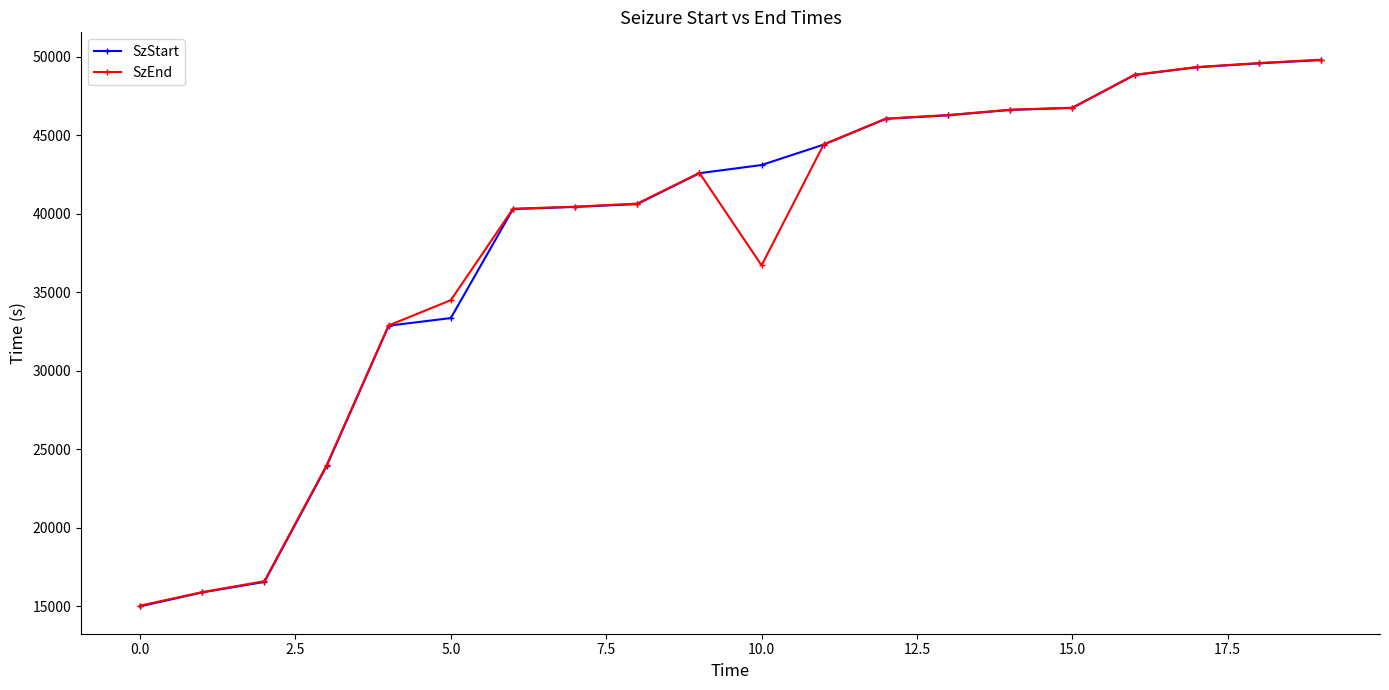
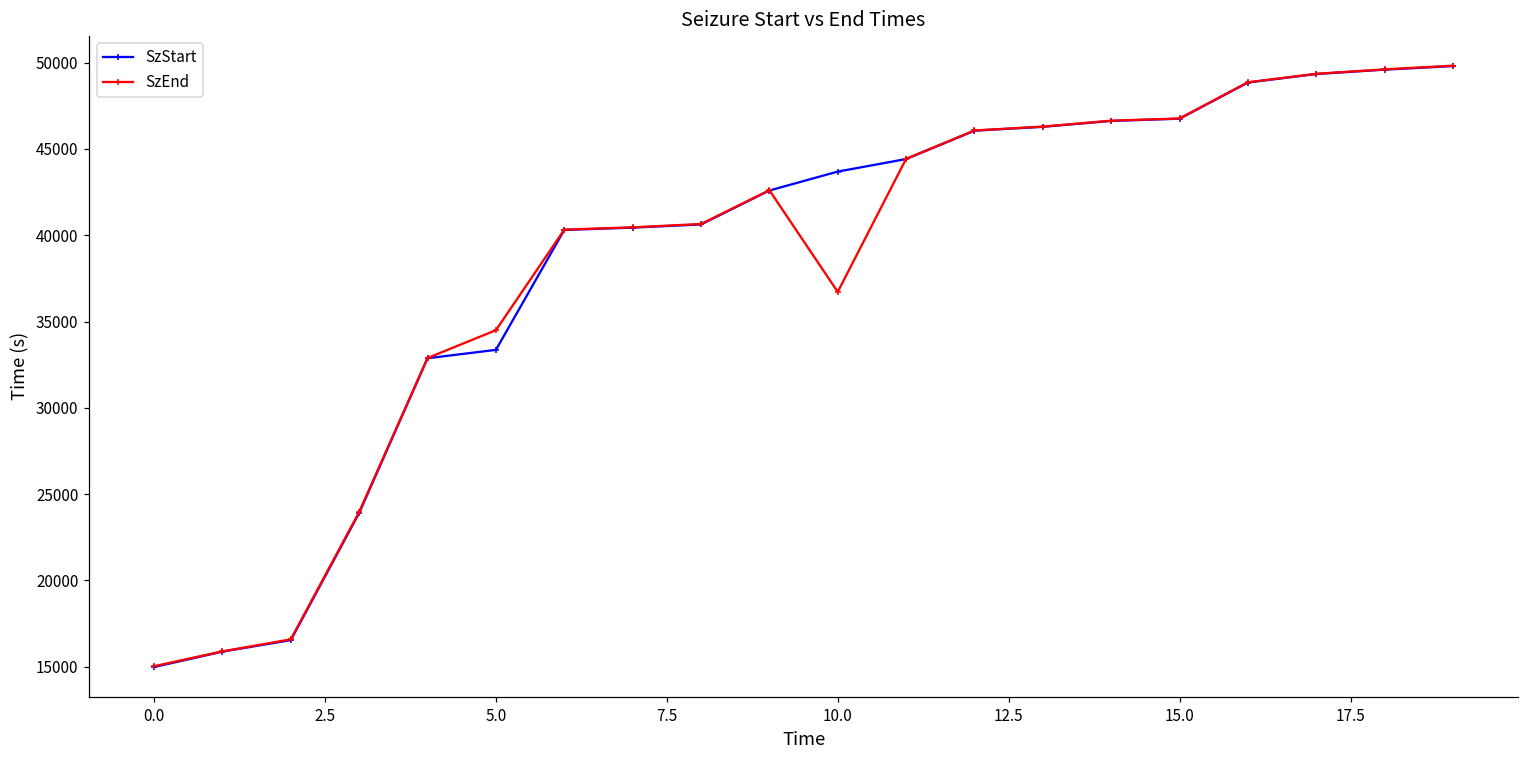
  {
    "SzStart": {
      "5.0": 33400,
-     "10.0": 43100
+     "10.0": 43700
    },
    "SzEnd": {
      "5.0": 34500,
      "10.0": 36700
    }
  }
